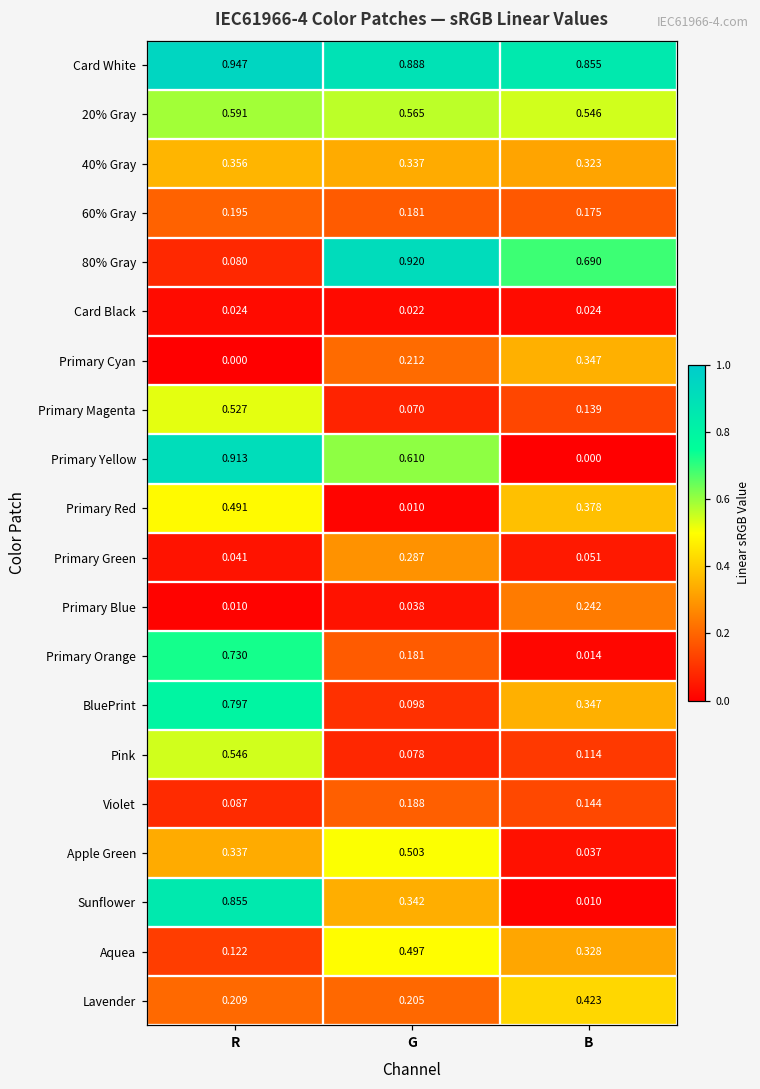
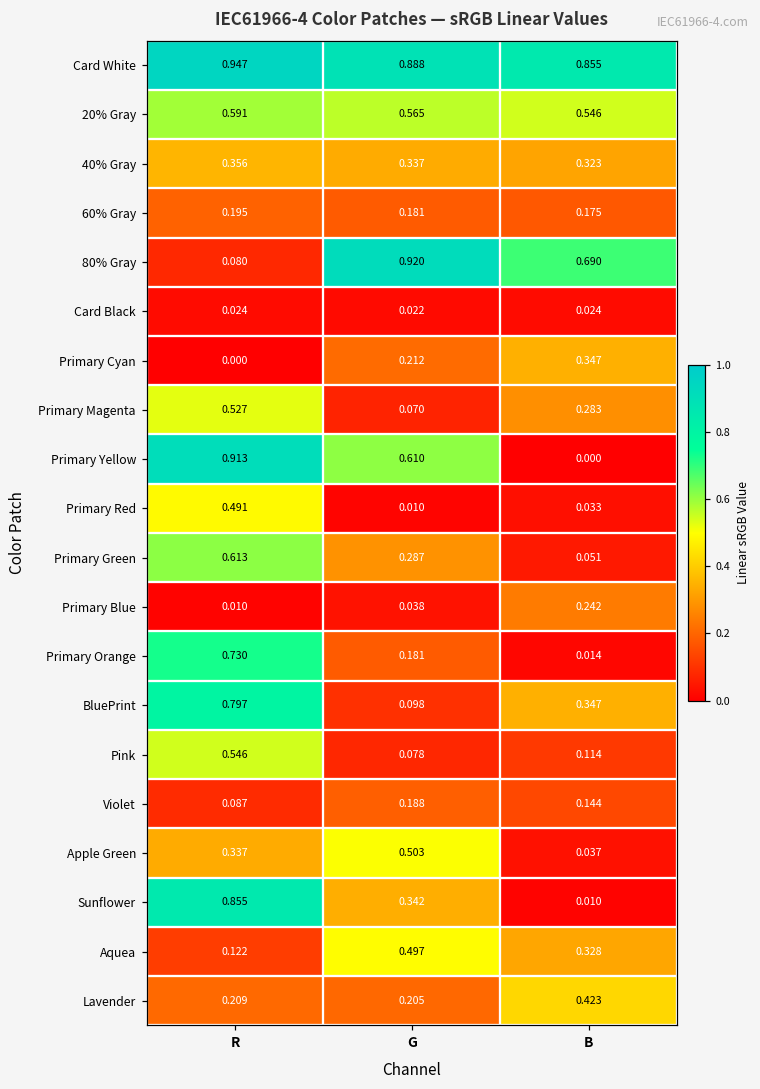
  {
    "Card White": {
      "R": 0.947,
      "G": 0.888,
      "B": 0.855
    },
    "20% Gray": {
      "R": 0.591,
      "G": 0.565,
      "B": 0.546
    },
    "40% Gray": {
      "R": 0.356,
      "G": 0.337,
      "B": 0.323
    },
    "60% Gray": {
      "R": 0.195,
      "G": 0.181,
      "B": 0.175
    },
    "80% Gray": {
      "R": 0.080,
      "G": 0.920,
      "B": 0.690
    },
    "Card Black": {
      "R": 0.024,
      "G": 0.022,
      "B": 0.024
    },
    "Primary Cyan": {
      "R": 0.000,
      "G": 0.212,
      "B": 0.347
    },
    "Primary Magenta": {
      "R": 0.527,
      "G": 0.070,
-     "B": 0.139
+     "B": 0.283
    },
    "Primary Yellow": {
      "R": 0.913,
      "G": 0.610,
      "B": 0.000
    },
    "Primary Red": {
      "R": 0.491,
      "G": 0.010,
-     "B": 0.378
+     "B": 0.033
    },
    "Primary Green": {
-     "R": 0.041,
+     "R": 0.613,
      "G": 0.287,
      "B": 0.051
    },
    "Primary Blue": {
      "R": 0.010,
      "G": 0.038,
      "B": 0.242
    },
    "Primary Orange": {
      "R": 0.730,
      "G": 0.181,
      "B": 0.014
    },
    "BluePrint": {
      "R": 0.797,
      "G": 0.098,
      "B": 0.347
    },
    "Pink": {
      "R": 0.546,
      "G": 0.078,
      "B": 0.114
    },
    "Violet": {
      "R": 0.087,
      "G": 0.188,
      "B": 0.144
    },
    "Apple Green": {
      "R": 0.337,
      "G": 0.503,
      "B": 0.037
    },
    "Sunflower": {
      "R": 0.855,
      "G": 0.342,
      "B": 0.010
    },
    "Aquea": {
      "R": 0.122,
      "G": 0.497,
      "B": 0.328
    },
    "Lavender": {
      "R": 0.209,
      "G": 0.205,
      "B": 0.423
    }
  }
